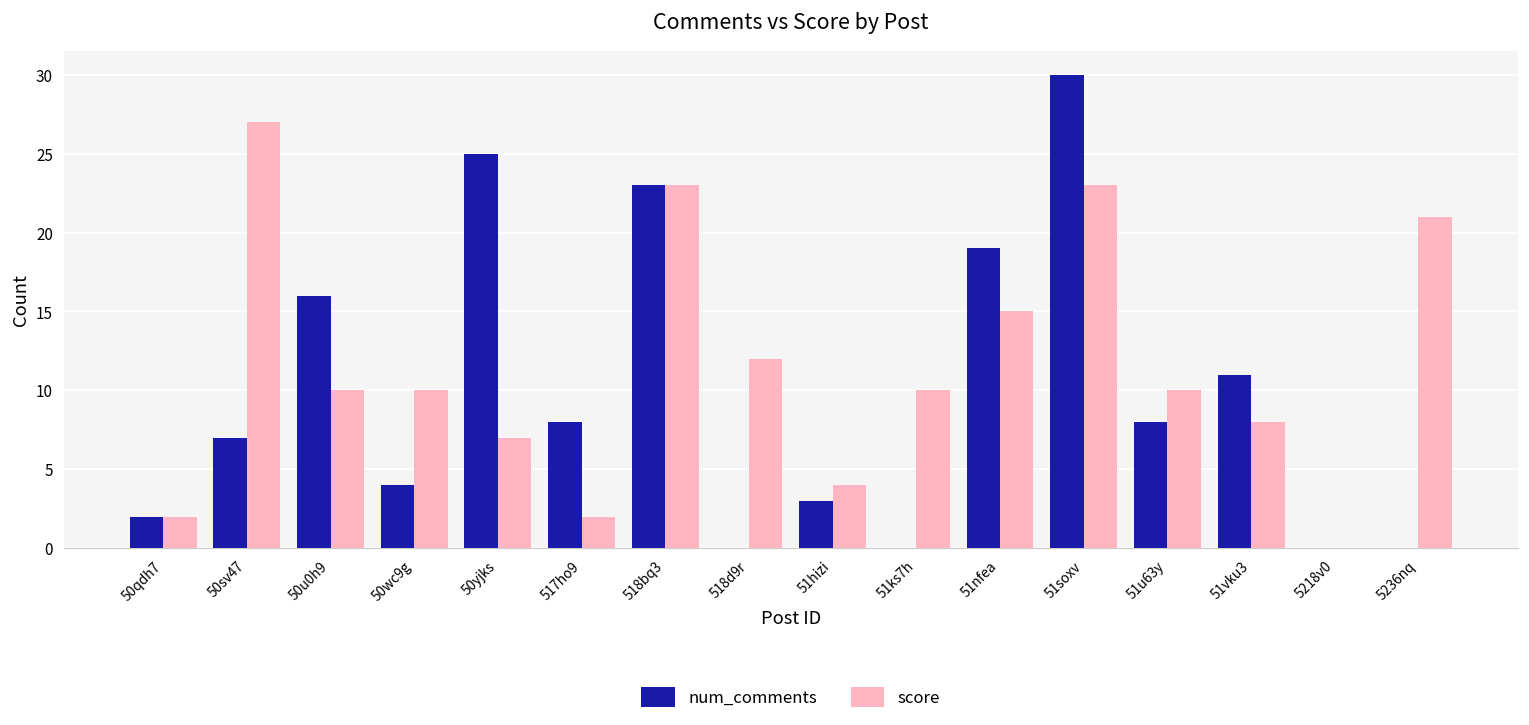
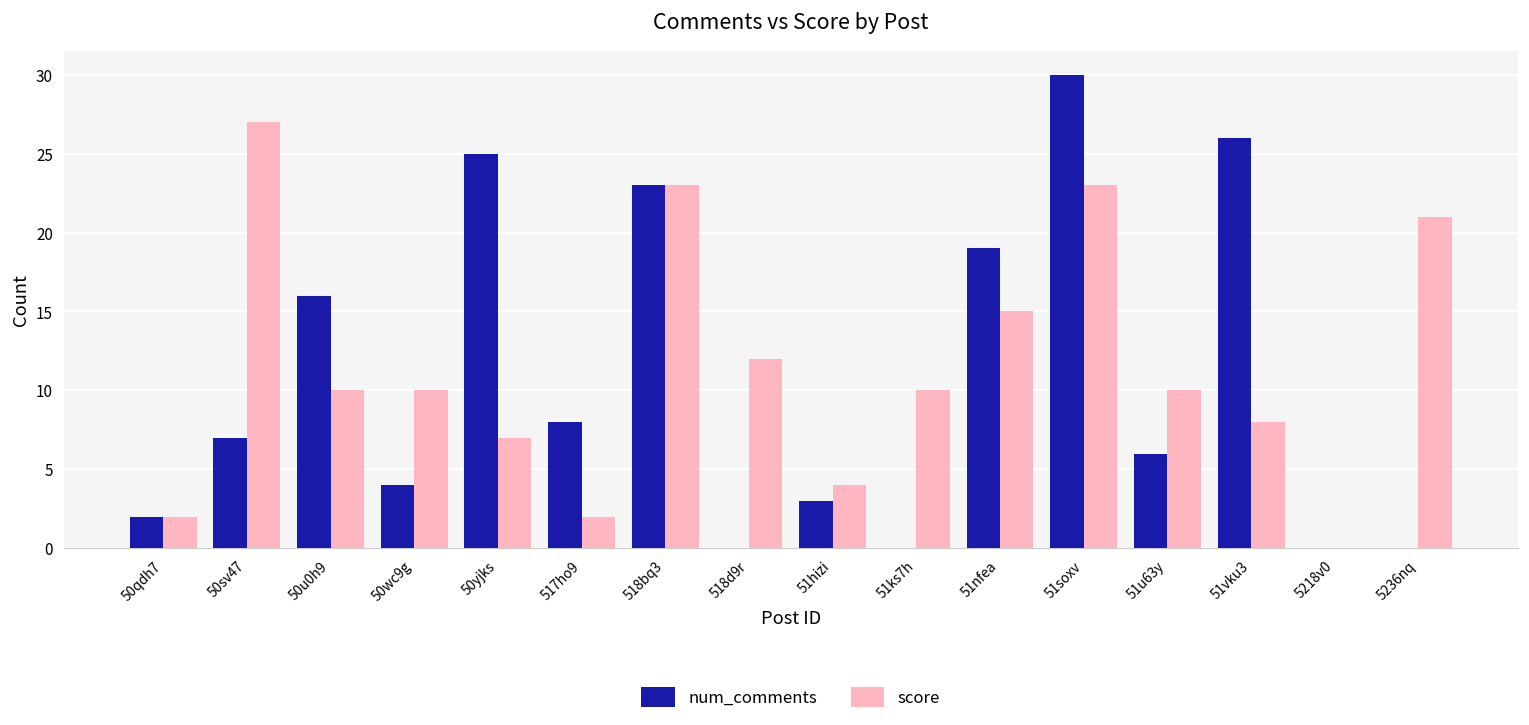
  {
    "num_comments": {
      "50qdh7": 2,
      "50sv47": 7,
      "50u0h9": 16,
      "50wc9g": 4,
      "50yjks": 25,
      "517ho9": 8,
      "518bq3": 23,
      "518d9r": 0,
      "51hizi": 3,
      "51ks7h": 0,
      "51nfea": 19,
      "51soxv": 30,
-     "51u63y": 8,
-     "51vku3": 11,
+     "51u63y": 6,
+     "51vku3": 26,
      "5218v0": 0,
      "5236nq": 0
    },
    "score": {
      "50qdh7": 2,
      "50sv47": 27,
      "50u0h9": 10,
      "50wc9g": 10,
      "50yjks": 7,
      "517ho9": 2,
      "518bq3": 23,
      "518d9r": 12,
      "51hizi": 4,
      "51ks7h": 10,
      "51nfea": 15,
      "51soxv": 23,
      "51u63y": 10,
      "51vku3": 8,
      "5218v0": 0,
      "5236nq": 21
    }
  }
